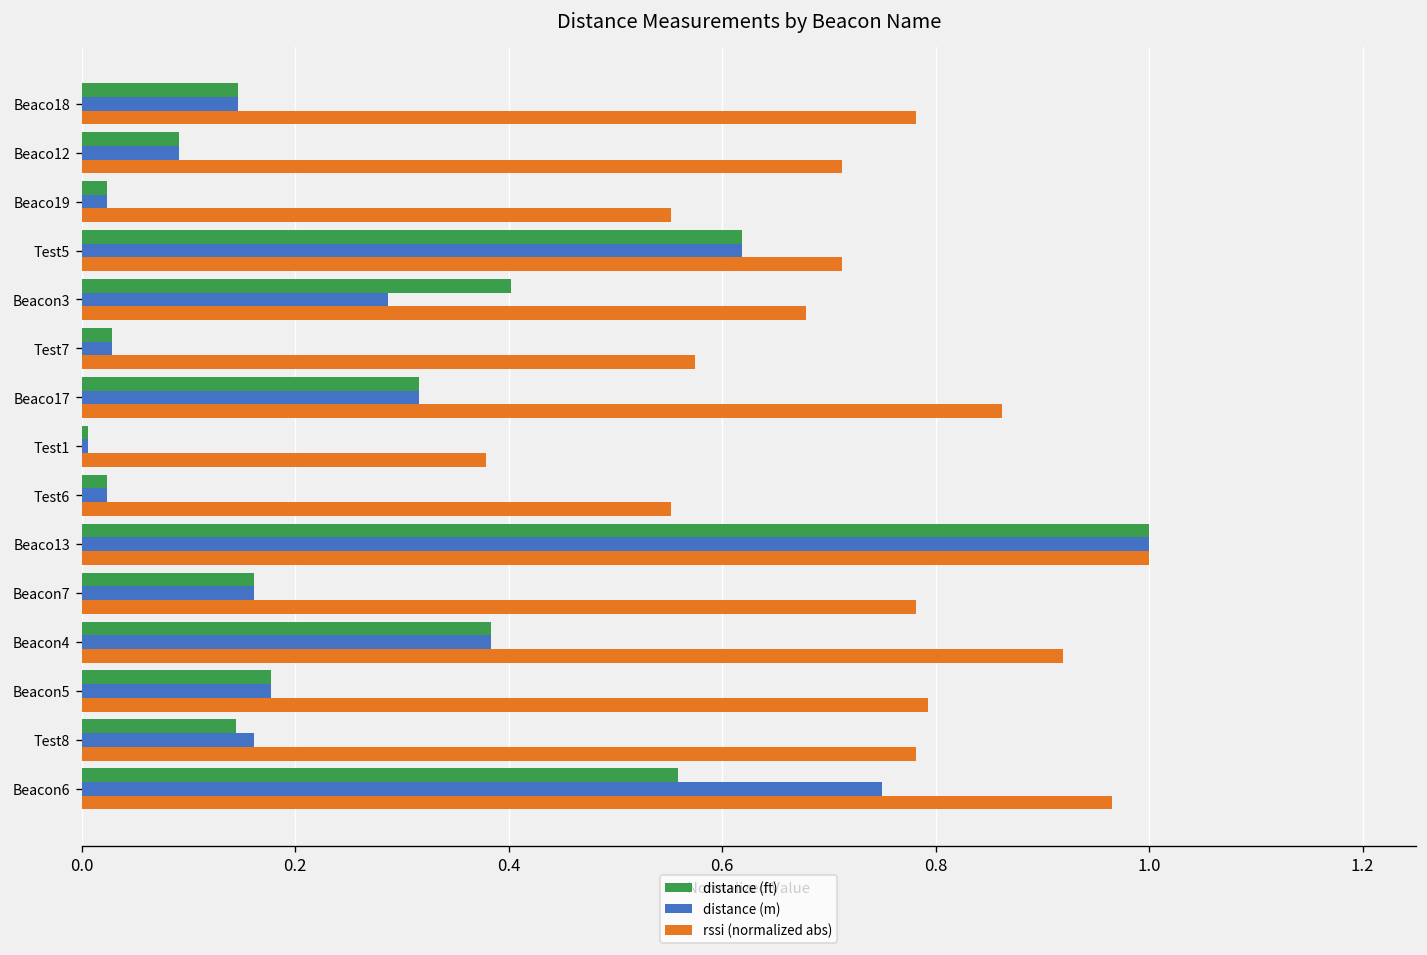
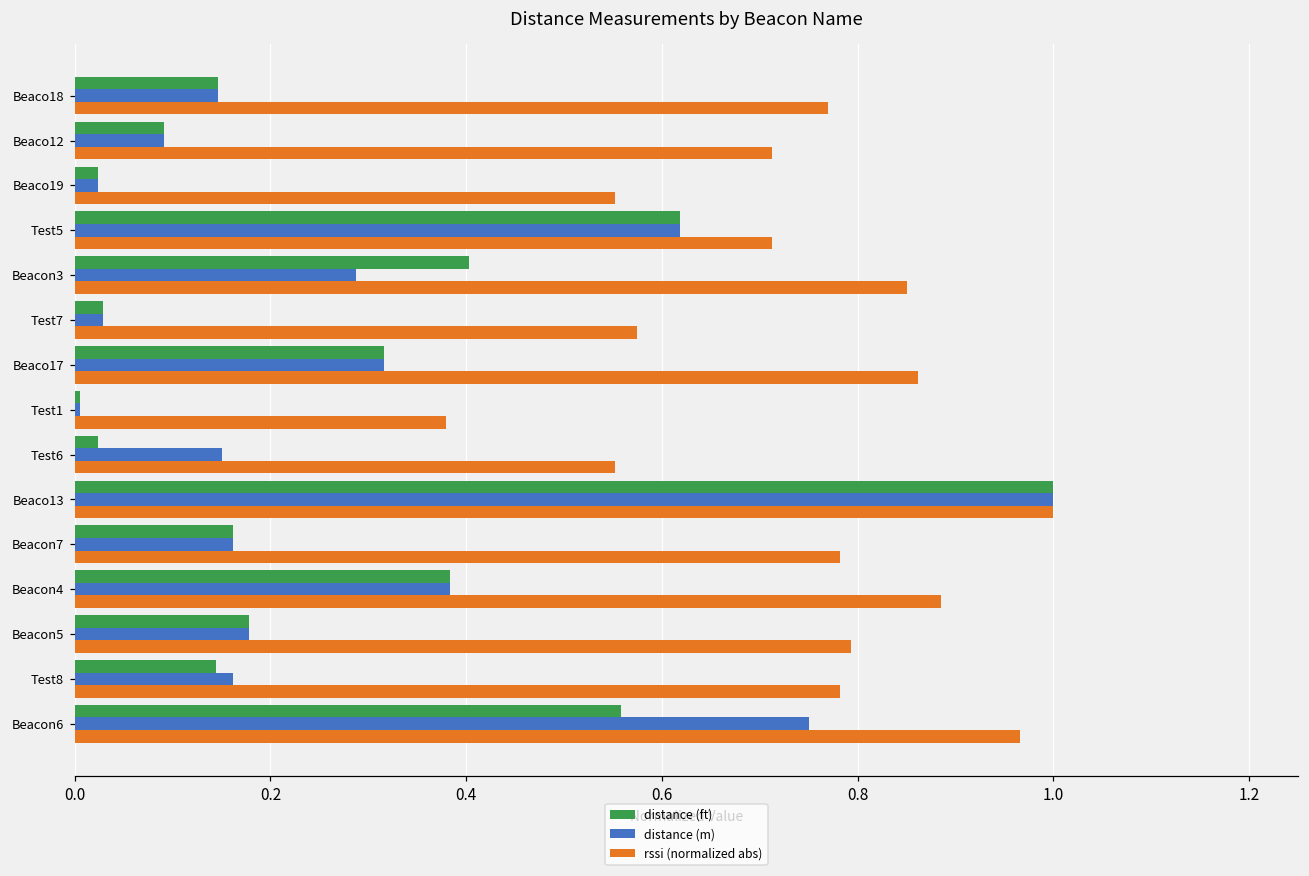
  {
    "distance (ft)": {
      "Beaco18": 0.15,
      "Beaco12": 0.09,
      "Beaco19": 0.02,
      "Test5": 0.62,
      "Beacon3": 0.40,
      "Test7": 0.03,
      "Beaco17": 0.32,
      "Test1": 0.01,
      "Test6": 0.02,
      "Beaco13": 1.00,
      "Beacon7": 0.16,
      "Beacon4": 0.38,
      "Beacon5": 0.18,
      "Test8": 0.14,
      "Beacon6": 0.56
    },
    "distance (m)": {
      "Beaco18": 0.15,
      "Beaco12": 0.09,
      "Beaco19": 0.02,
      "Test5": 0.62,
      "Beacon3": 0.29,
      "Test7": 0.03,
      "Beaco17": 0.32,
      "Test1": 0.01,
-     "Test6": 0.02,
+     "Test6": 0.15,
      "Beaco13": 1.00,
      "Beacon7": 0.16,
      "Beacon4": 0.38,
      "Beacon5": 0.18,
      "Test8": 0.16,
      "Beacon6": 0.75
    },
    "rssi (normalized abs)": {
-     "Beaco18": 0.78,
+     "Beaco18": 0.77,
      "Beaco12": 0.71,
      "Beaco19": 0.55,
      "Test5": 0.71,
-     "Beacon3": 0.68,
+     "Beacon3": 0.85,
      "Test7": 0.57,
      "Beaco17": 0.86,
      "Test1": 0.38,
      "Test6": 0.55,
      "Beaco13": 1.00,
      "Beacon7": 0.78,
-     "Beacon4": 0.92,
+     "Beacon4": 0.89,
      "Beacon5": 0.79,
      "Test8": 0.78,
      "Beacon6": 0.97
    }
  }
